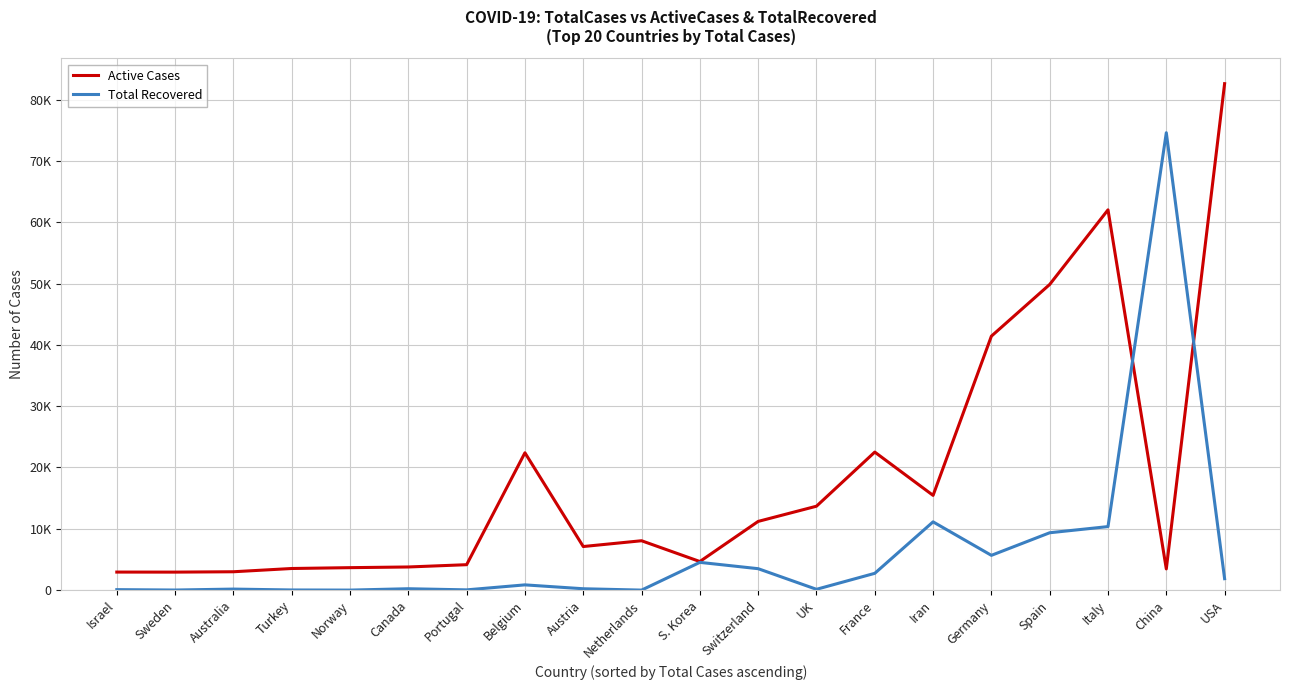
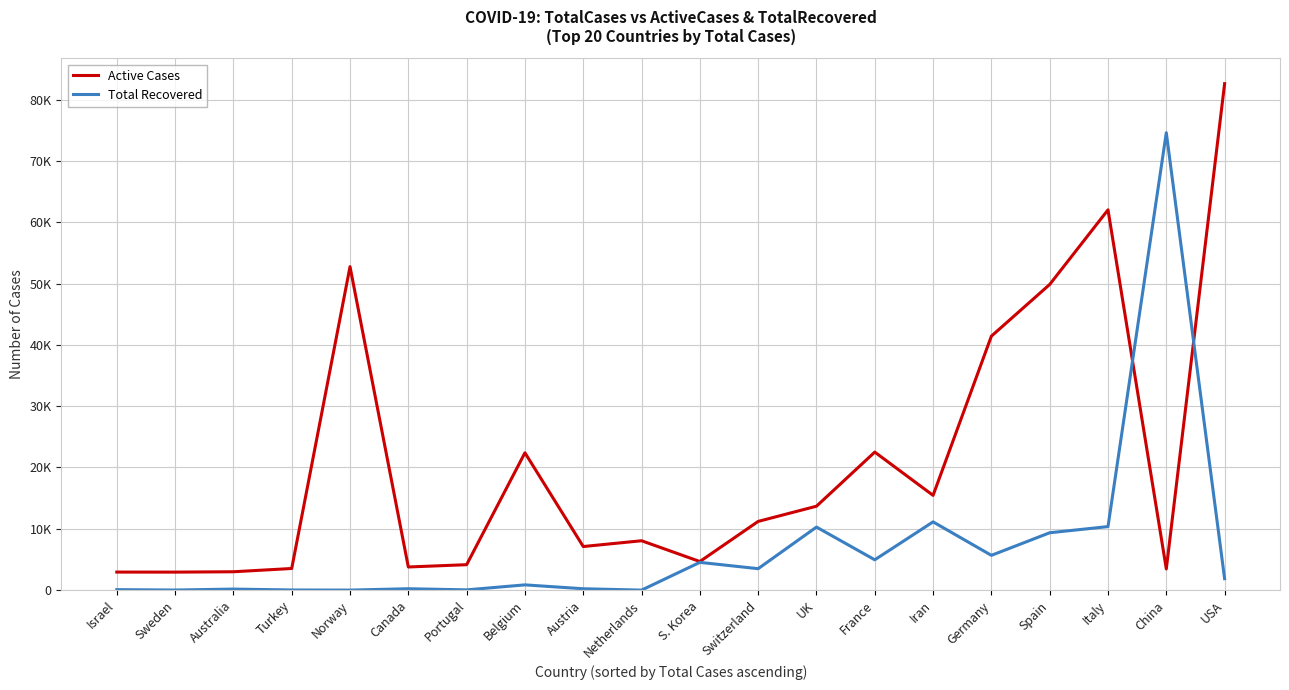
  {
    "Active Cases": {
      "Israel": 3000,
      "Sweden": 3000,
      "Australia": 3000,
      "Turkey": 4000,
-     "Norway": 4000,
+     "Norway": 53000,
      "Canada": 4000,
      "Portugal": 4000,
      "Belgium": 22000,
      "Austria": 7000,
      "Netherlands": 8000,
      "Switzerland": 11000,
      "UK": 14000,
      "France": 23000,
      "Iran": 15000,
      "Germany": 41000,
      "Spain": 50000,
      "Italy": 62000,
      "China": 3000,
      "USA": 83000
    },
    "Total Recovered": {
      "Israel": 0,
      "Sweden": 0,
      "Australia": 0,
      "Turkey": 0,
      "Norway": 0,
      "Canada": 0,
      "Portugal": 0,
      "Belgium": 1000,
      "Austria": 0,
      "Netherlands": 0,
      "Switzerland": 3000,
-     "UK": 0,
-     "France": 3000,
+     "UK": 10000,
+     "France": 5000,
      "Iran": 11000,
      "Germany": 6000,
      "Spain": 9000,
      "Italy": 10000,
      "China": 75000,
      "USA": 2000
    }
  }
